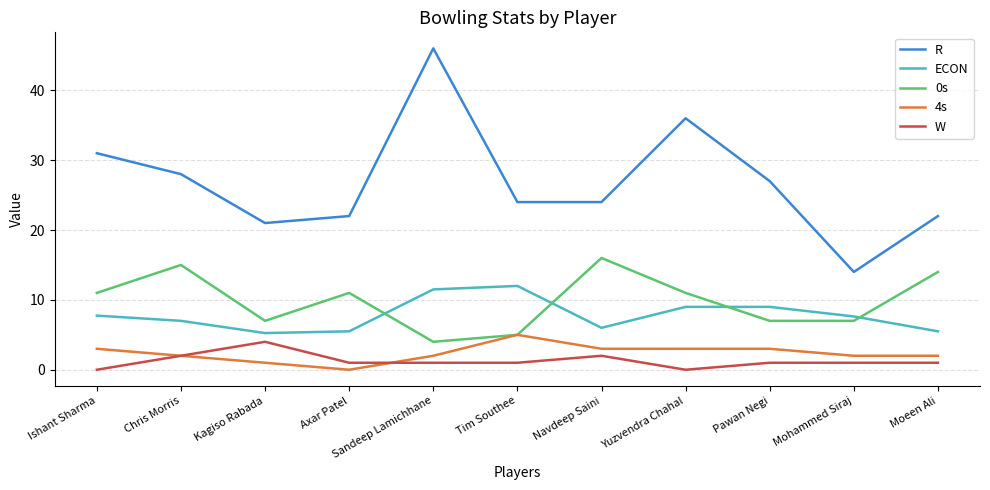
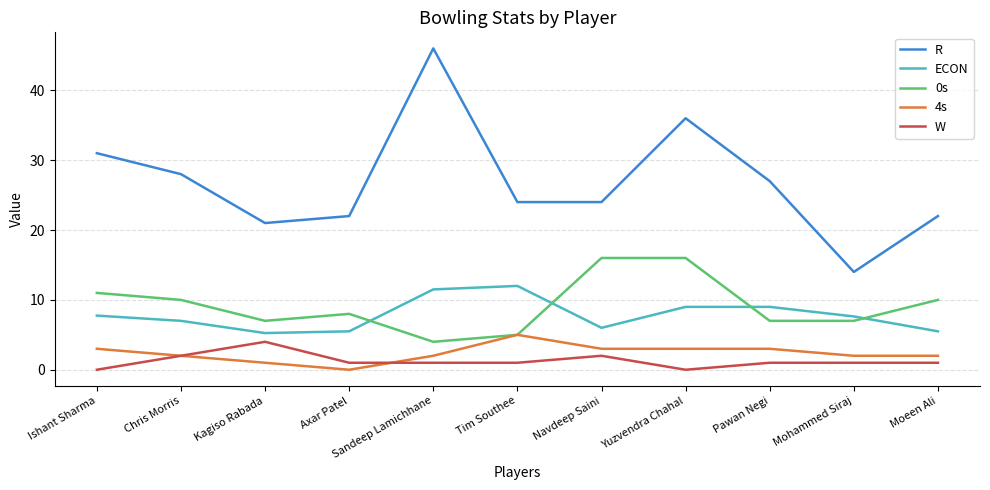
  {
    "0s": {
      "Ishant Sharma": 11,
-     "Chris Morris": 15,
+     "Chris Morris": 10,
      "Kagiso Rabada": 7,
-     "Axar Patel": 11,
+     "Axar Patel": 8,
      "Sandeep Lamichhane": 4,
      "Navdeep Saini": 16,
-     "Yuzvendra Chahal": 11,
+     "Yuzvendra Chahal": 16,
      "Pawan Negi": 7,
      "Mohammed Siraj": 7,
-     "Moeen Ali": 14
+     "Moeen Ali": 10
    }
  }
